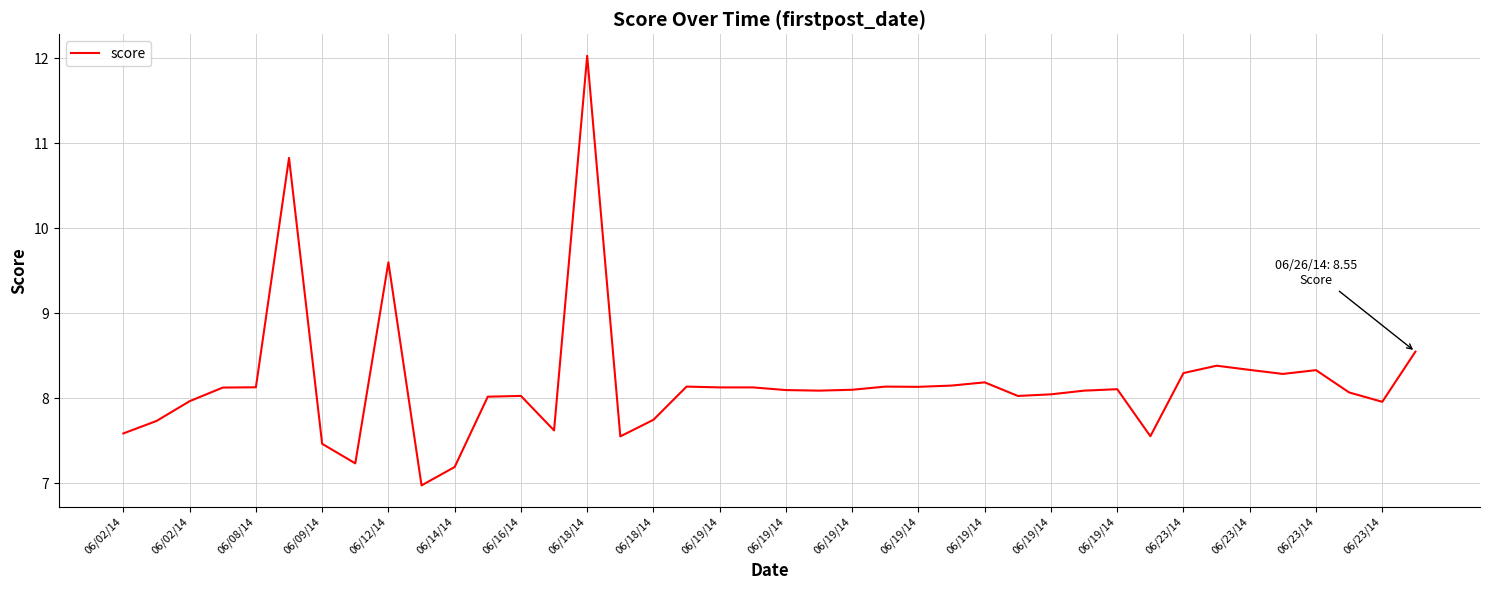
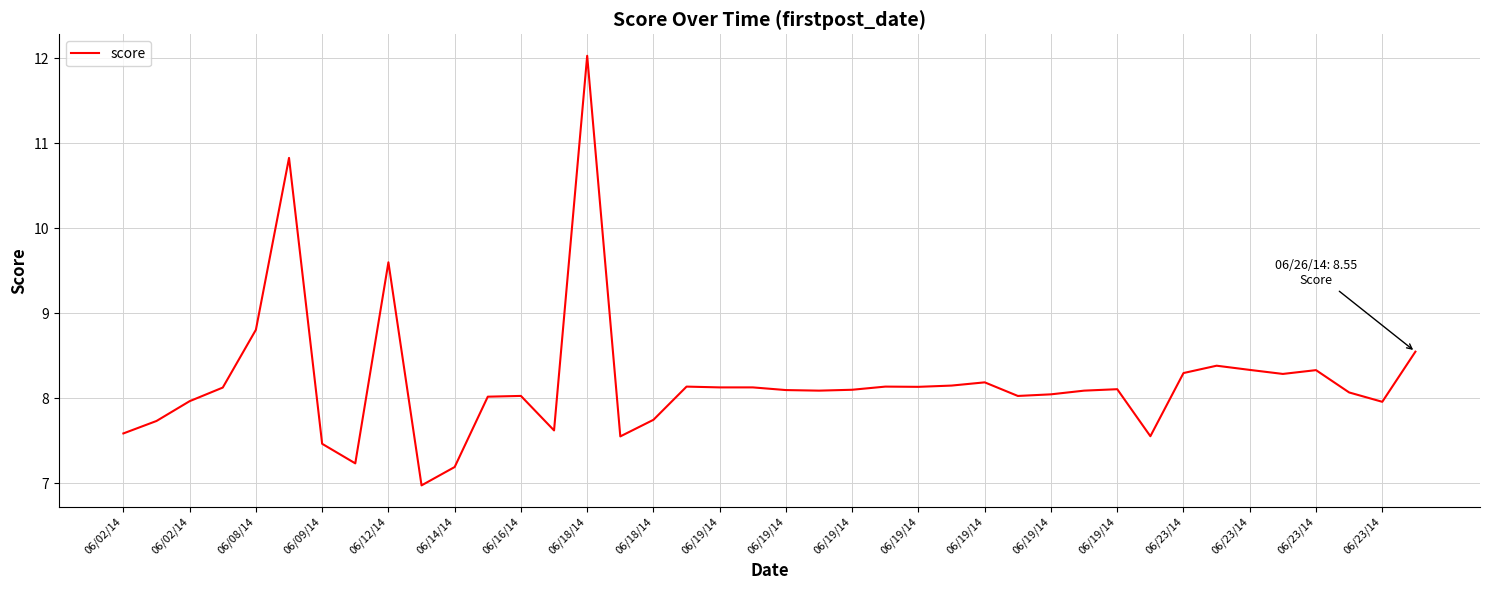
  {
-   "06/08/14": 8.1,
+   "06/08/14": 8.8,
    "06/12/14": 9.6,
    "06/14/14": 7.2
  }
